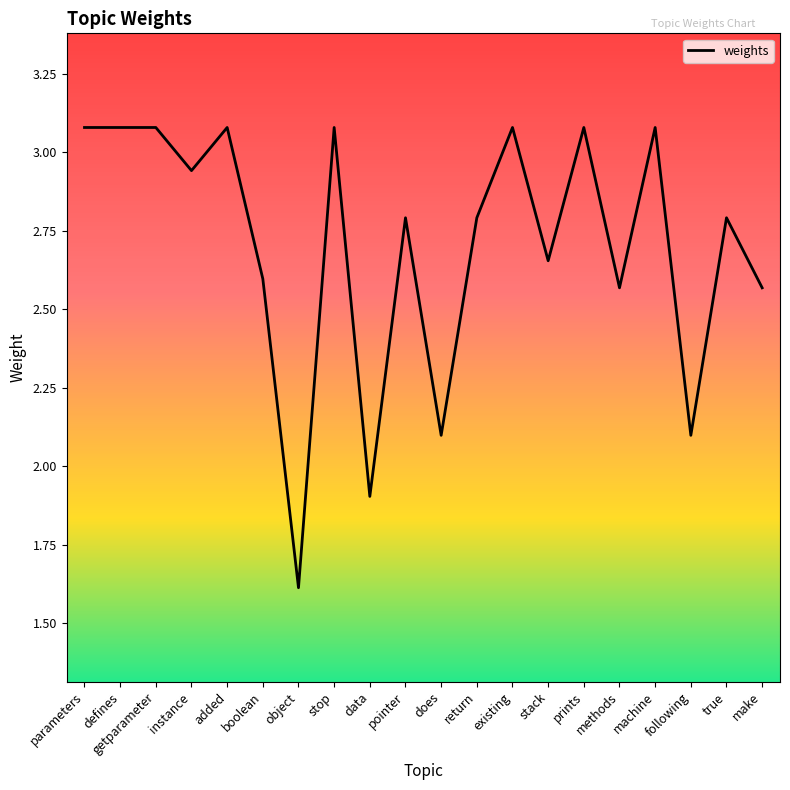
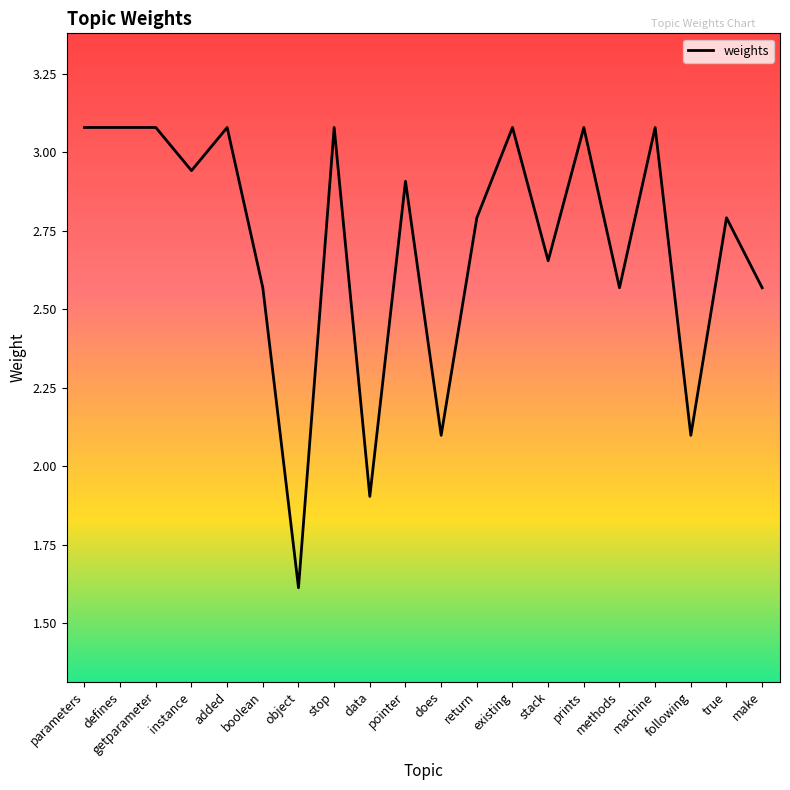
  {
    "parameters": 3.08,
    "defines": 3.08,
    "getparameter": 3.08,
    "instance": 2.94,
    "added": 3.08,
-   "boolean": 2.60,
+   "boolean": 2.57,
    "object": 1.61,
    "stop": 3.08,
    "data": 1.90,
-   "pointer": 2.79,
+   "pointer": 2.91,
    "does": 2.10,
    "return": 2.79,
    "existing": 3.08,
    "stack": 2.65,
    "prints": 3.08,
    "methods": 2.57,
    "machine": 3.08,
    "following": 2.10,
    "true": 2.79,
    "make": 2.57
  }
